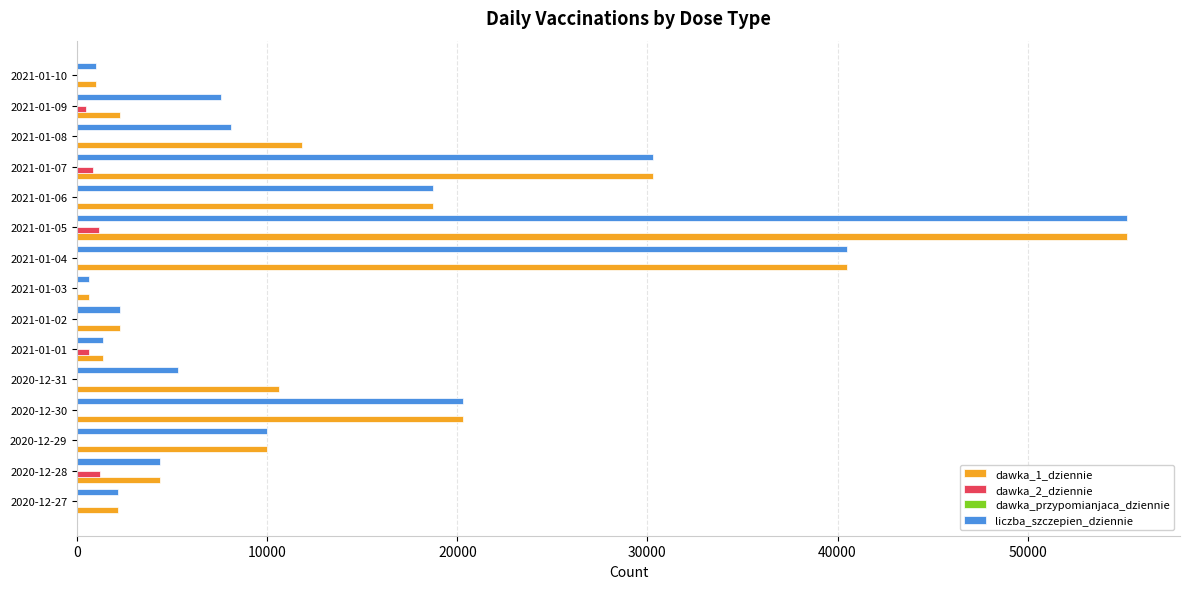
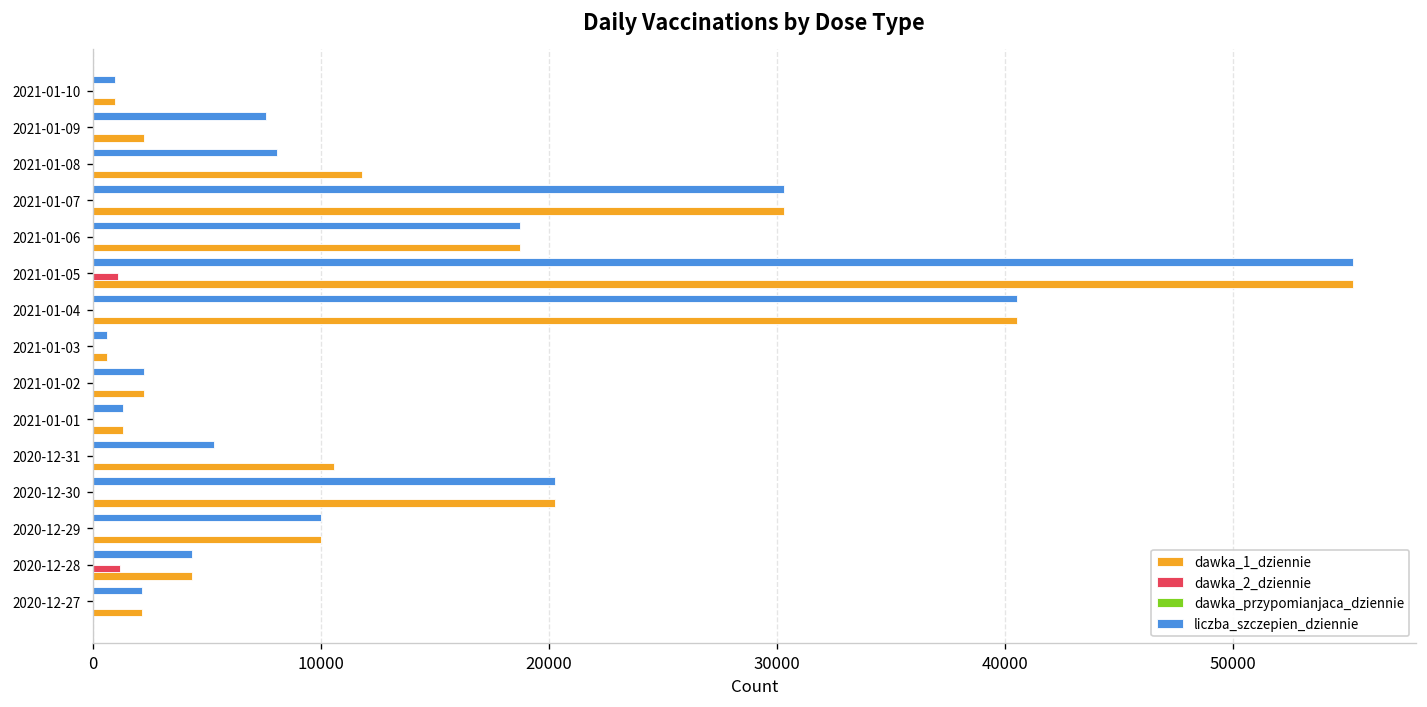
  {
    "dawka_1_dziennie": {
      "2021-01-10": 1000,
      "2021-01-09": 2300,
      "2021-01-08": 11800,
      "2021-01-07": 30300,
      "2021-01-06": 18700,
      "2021-01-05": 55300,
      "2021-01-04": 40500,
      "2021-01-03": 600,
      "2021-01-02": 2300,
      "2021-01-01": 1300,
      "2020-12-31": 10600,
      "2020-12-30": 20300,
      "2020-12-29": 10000,
      "2020-12-28": 4400,
      "2020-12-27": 2200
    },
    "dawka_2_dziennie": {
-     "2021-01-09": 500,
+     "2021-01-09": 0,
      "2021-01-08": 0,
-     "2021-01-07": 800,
+     "2021-01-07": 0,
      "2021-01-06": 0,
      "2021-01-05": 1100,
      "2021-01-03": 0,
      "2021-01-02": 0,
-     "2021-01-01": 600,
+     "2021-01-01": 0,
      "2020-12-31": 0,
      "2020-12-30": 0,
      "2020-12-29": 0,
      "2020-12-28": 1200,
      "2020-12-27": 0
    },
    "dawka_przypomianjaca_dziennie": {
      "2021-01-10": 0,
      "2021-01-09": 0,
      "2021-01-08": 0,
      "2021-01-07": 0,
      "2021-01-06": 0,
      "2021-01-05": 0,
      "2021-01-04": 0,
      "2021-01-03": 0,
      "2021-01-02": 0,
      "2021-01-01": 0,
      "2020-12-31": 0,
      "2020-12-30": 0,
      "2020-12-29": 0,
      "2020-12-28": 0,
      "2020-12-27": 0
    },
    "liczba_szczepien_dziennie": {
      "2021-01-10": 1000,
      "2021-01-09": 7600,
      "2021-01-08": 8100,
      "2021-01-07": 30300,
      "2021-01-06": 18700,
      "2021-01-05": 55300,
      "2021-01-04": 40500,
      "2021-01-03": 600,
      "2021-01-02": 2300,
      "2021-01-01": 1300,
      "2020-12-31": 5300,
      "2020-12-30": 20300,
      "2020-12-29": 10000,
      "2020-12-28": 4400,
      "2020-12-27": 2200
    }
  }
